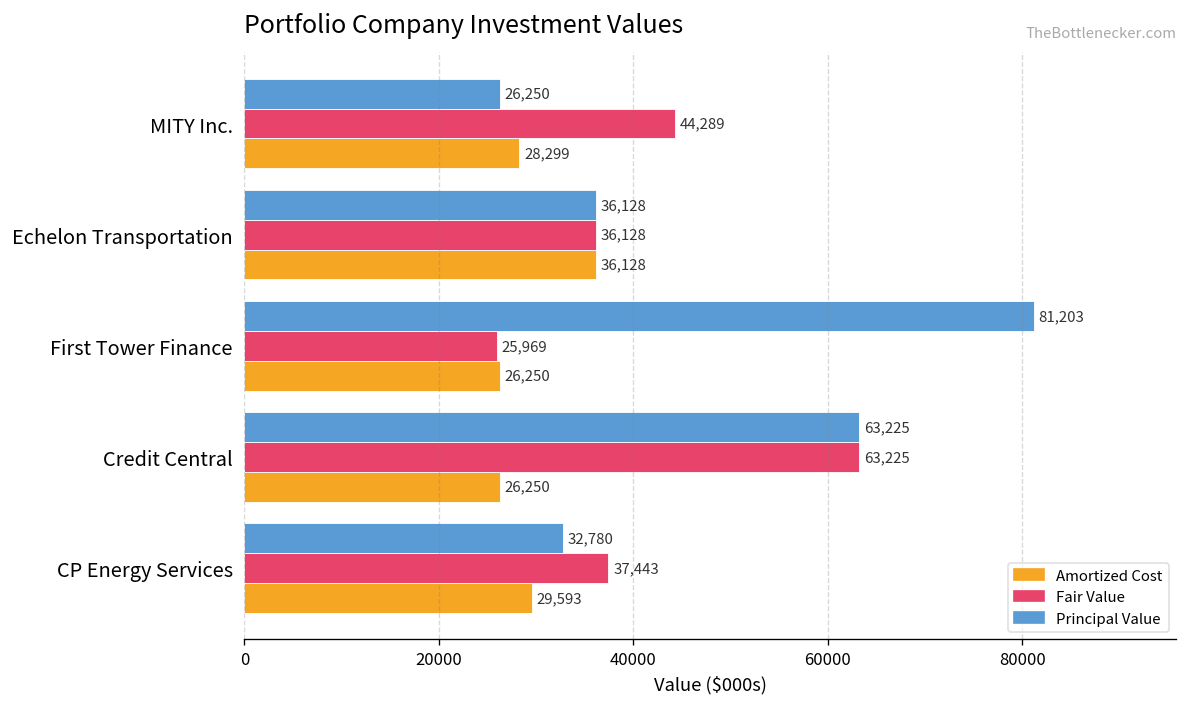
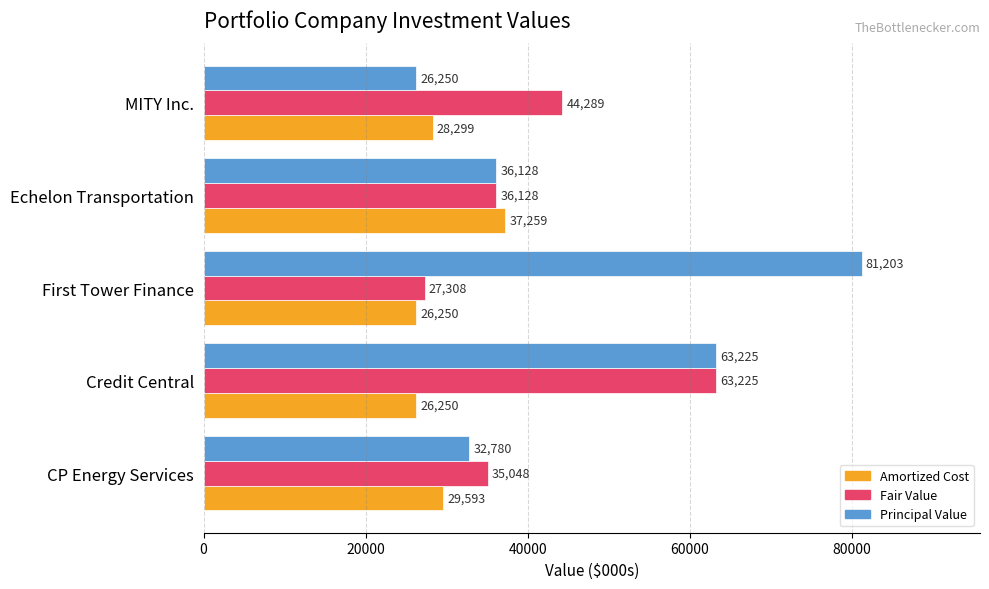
  {
    "Amortized Cost": {
      "MITY Inc.": "28,299",
-     "Echelon Transportation": "36,128",
+     "Echelon Transportation": "37,259",
      "First Tower Finance": "26,250",
      "Credit Central": "26,250",
      "CP Energy Services": "29,593"
    },
    "Fair Value": {
      "MITY Inc.": "44,289",
      "Echelon Transportation": "36,128",
-     "First Tower Finance": "25,969",
+     "First Tower Finance": "27,308",
      "Credit Central": "63,225",
-     "CP Energy Services": "37,443"
+     "CP Energy Services": "35,048"
    },
    "Principal Value": {
      "MITY Inc.": "26,250",
      "Echelon Transportation": "36,128",
      "First Tower Finance": "81,203",
      "Credit Central": "63,225",
      "CP Energy Services": "32,780"
    }
  }
